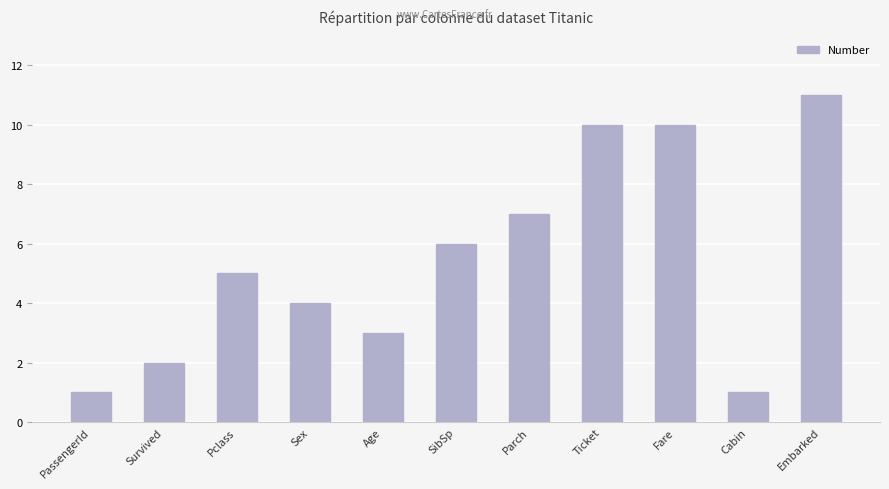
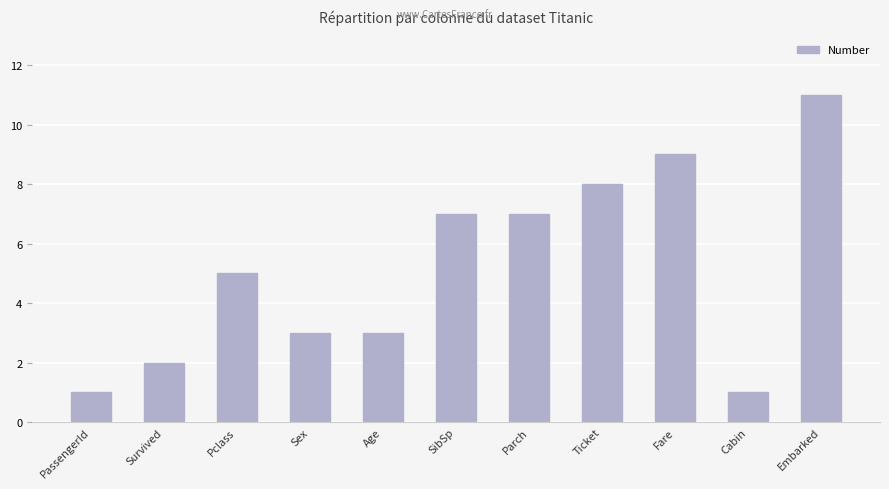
  {
    "PassengerId": 1,
    "Survived": 2,
    "Pclass": 5,
-   "Sex": 4,
+   "Sex": 3,
    "Age": 3,
-   "SibSp": 6,
+   "SibSp": 7,
    "Parch": 7,
-   "Ticket": 10,
-   "Fare": 10,
+   "Ticket": 8,
+   "Fare": 9,
    "Cabin": 1,
    "Embarked": 11
  }
